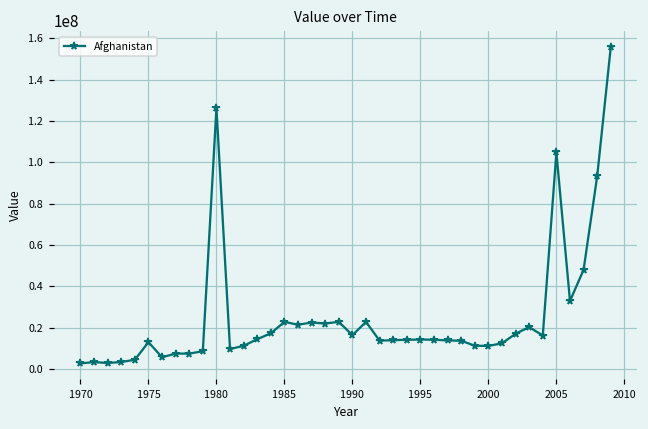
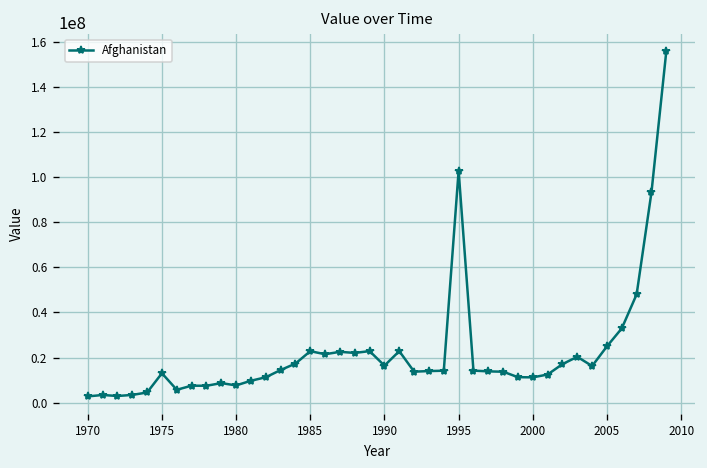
  {
    "1970": 3000000,
    "1975": 13000000,
-   "1980": 126000000,
+   "1980": 8000000,
    "1985": 23000000,
    "1990": 16000000,
-   "1995": 14000000,
+   "1995": 103000000,
    "2000": 11000000,
-   "2005": 105000000
+   "2005": 25000000
  }
